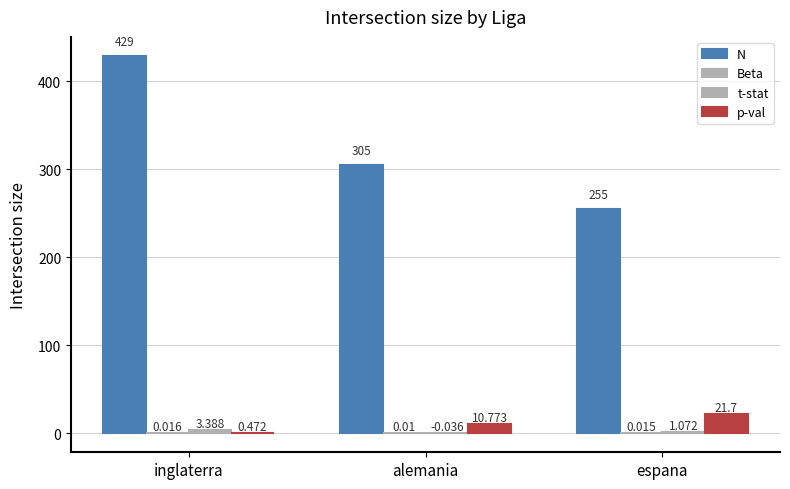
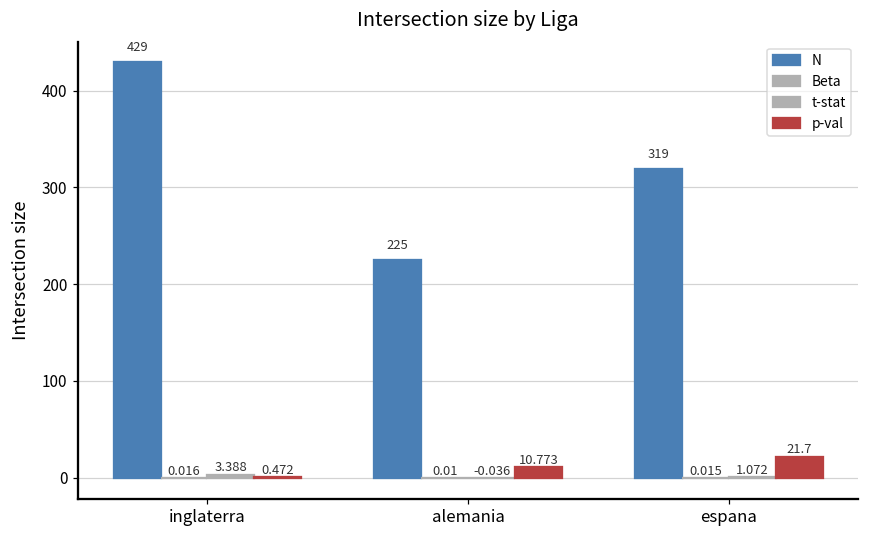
  {
    "N": {
      "inglaterra": 429,
-     "alemania": 305,
-     "espana": 255
+     "alemania": 225,
+     "espana": 319
    },
    "p-val": {
      "inglaterra": 0.472,
      "alemania": 10.773,
      "espana": 21.7
    }
  }
